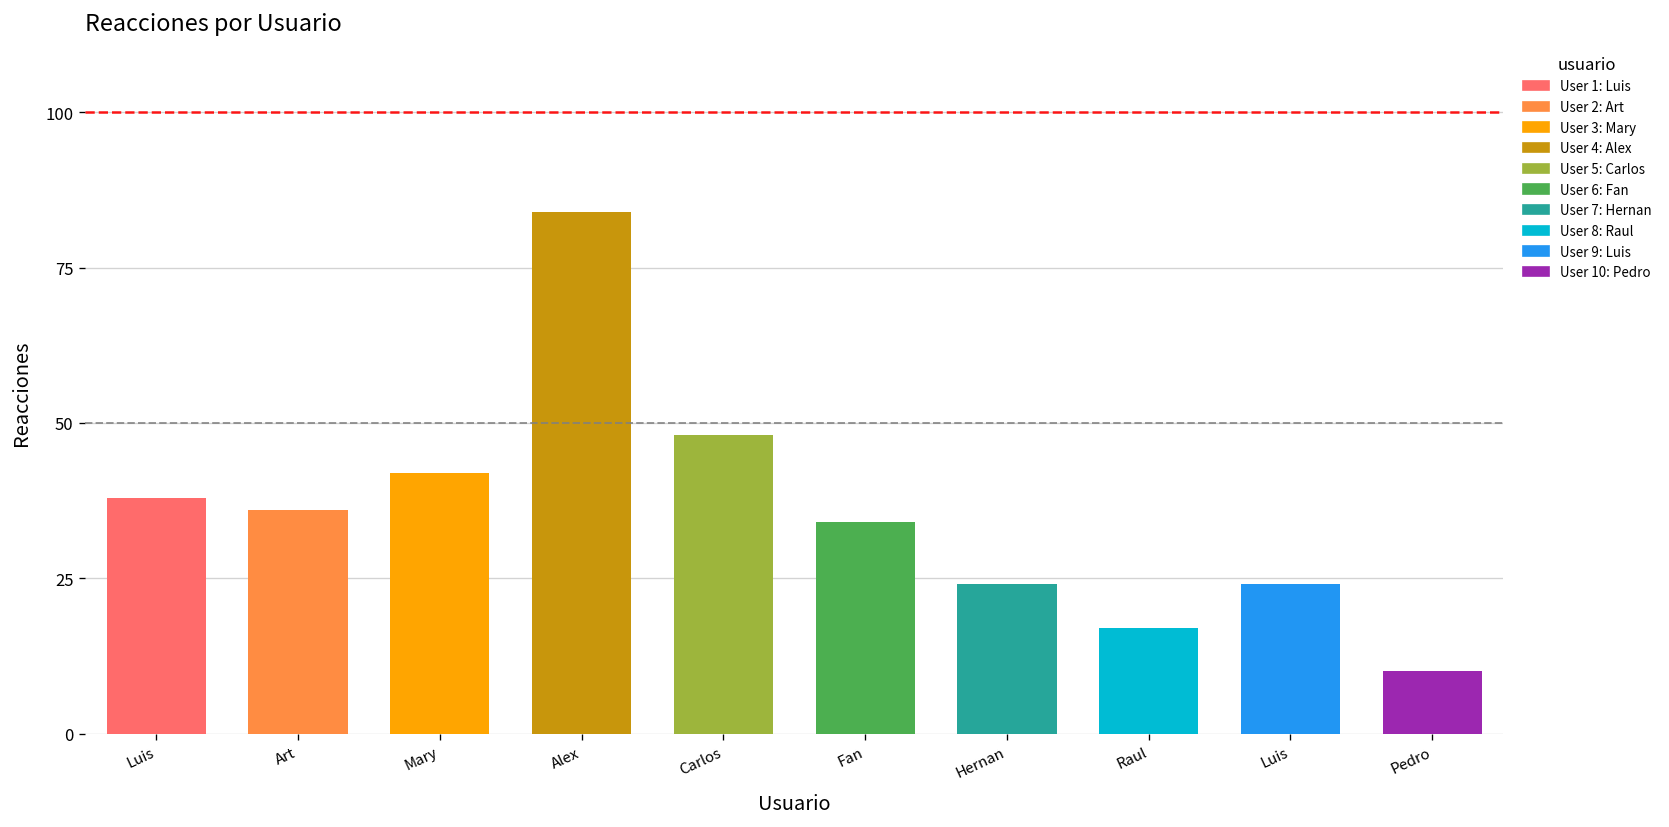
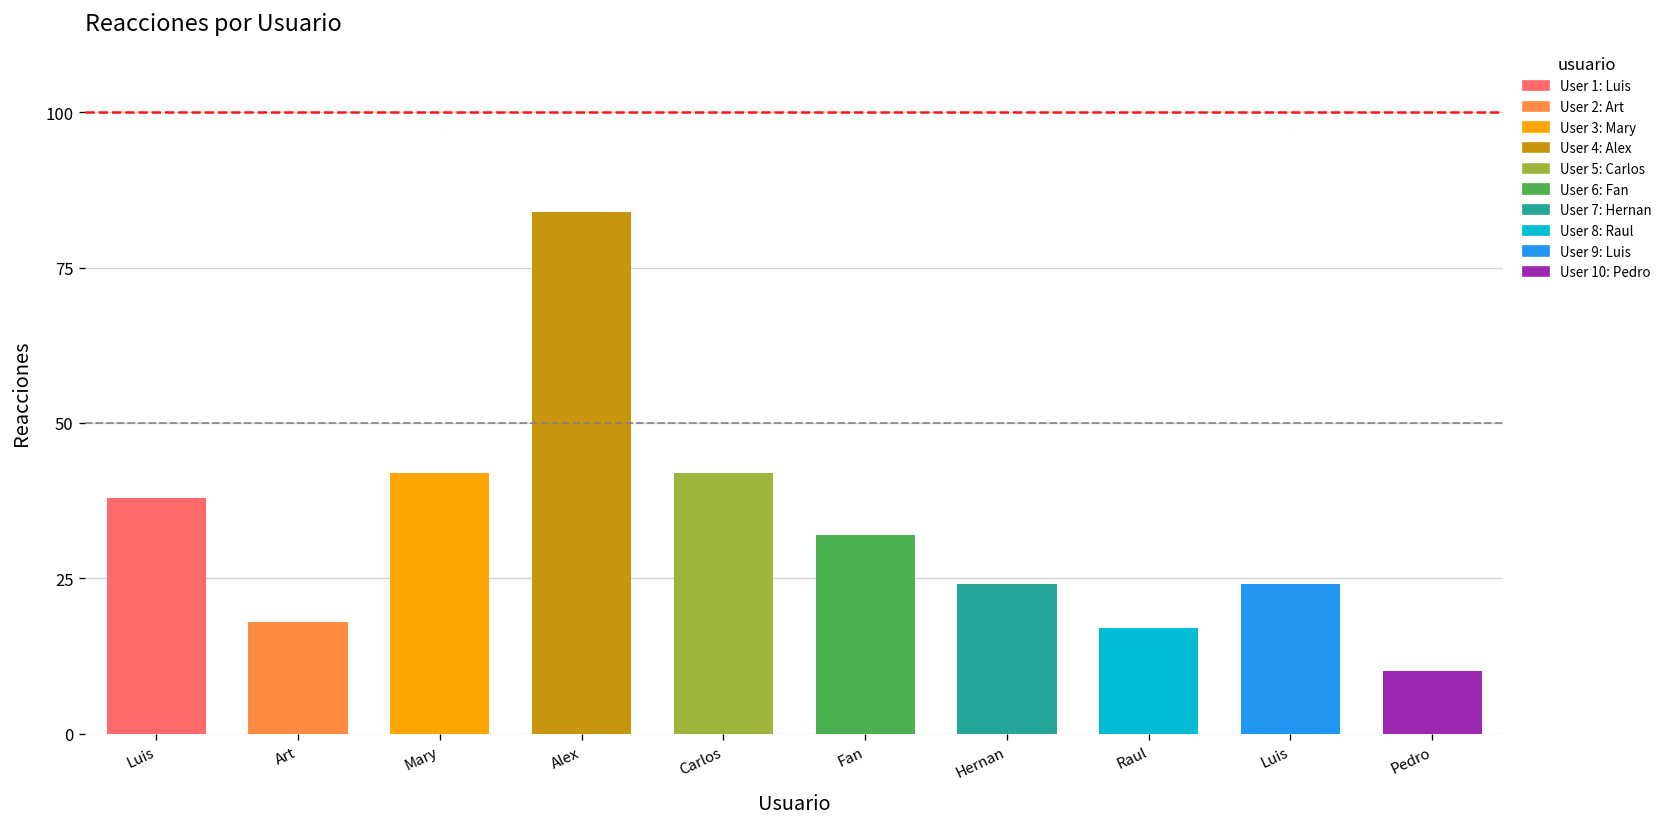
  {
-   "Art": 36,
+   "Art": 18,
    "Mary": 42,
    "Alex": 84,
-   "Carlos": 48,
-   "Fan": 34,
+   "Carlos": 42,
+   "Fan": 32,
    "Hernan": 24,
    "Raul": 17,
    "Pedro": 10
  }
